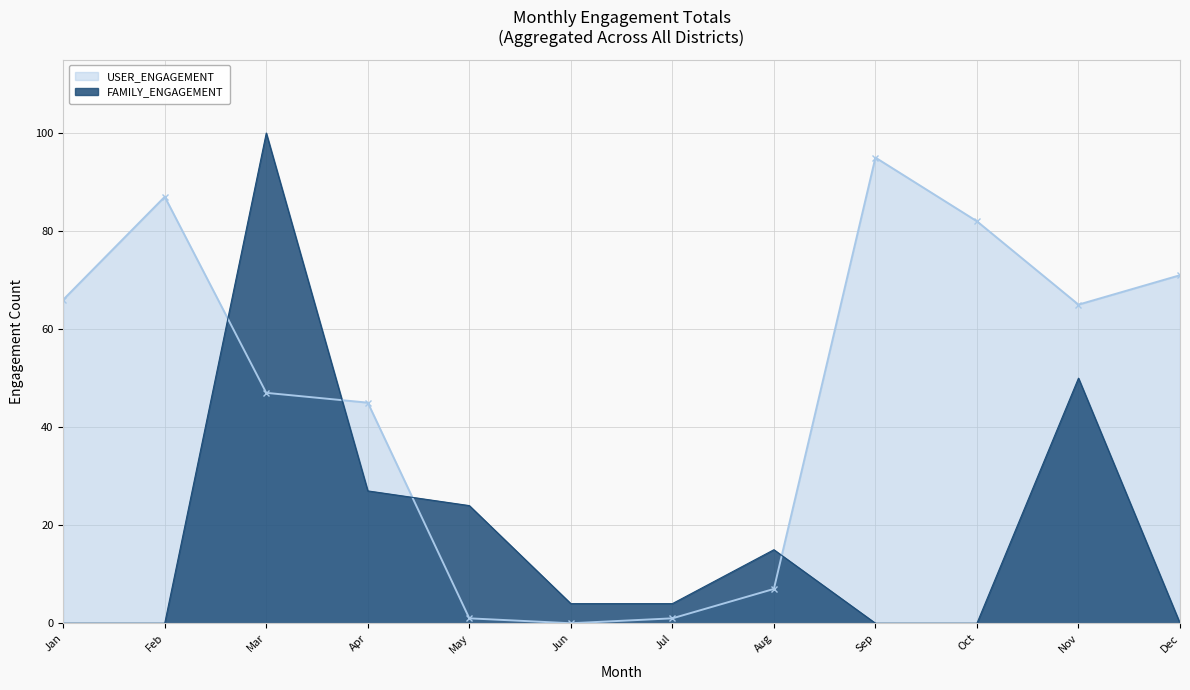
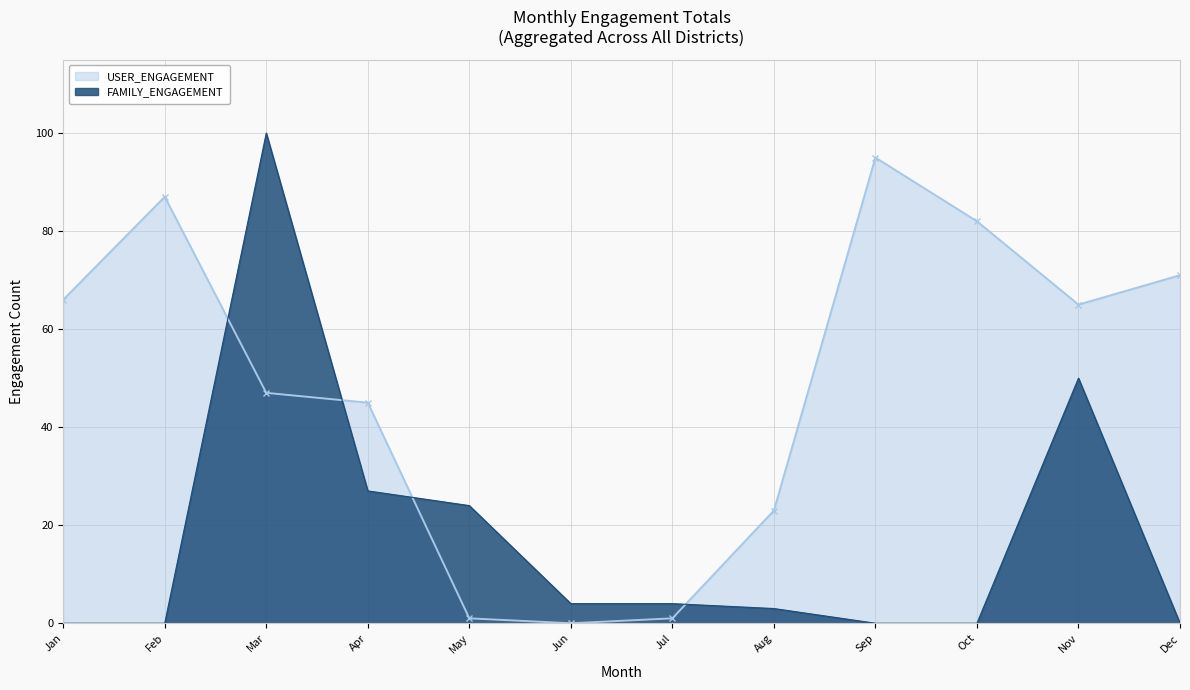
  {
    "USER_ENGAGEMENT": {
      "Jan": 66,
      "Feb": 87,
      "Mar": 47,
      "Apr": 45,
      "May": 1,
      "Jun": 0,
      "Jul": 1,
-     "Aug": 7,
+     "Aug": 23,
      "Sep": 95,
      "Oct": 82,
      "Nov": 65,
      "Dec": 71
    },
    "FAMILY_ENGAGEMENT": {
      "Jan": 0,
      "Feb": 0,
      "Mar": 100,
      "Apr": 27,
      "May": 24,
      "Jun": 4,
      "Jul": 4,
-     "Aug": 15,
+     "Aug": 3,
      "Sep": 0,
      "Oct": 0,
      "Nov": 50,
      "Dec": 0
    }
  }
